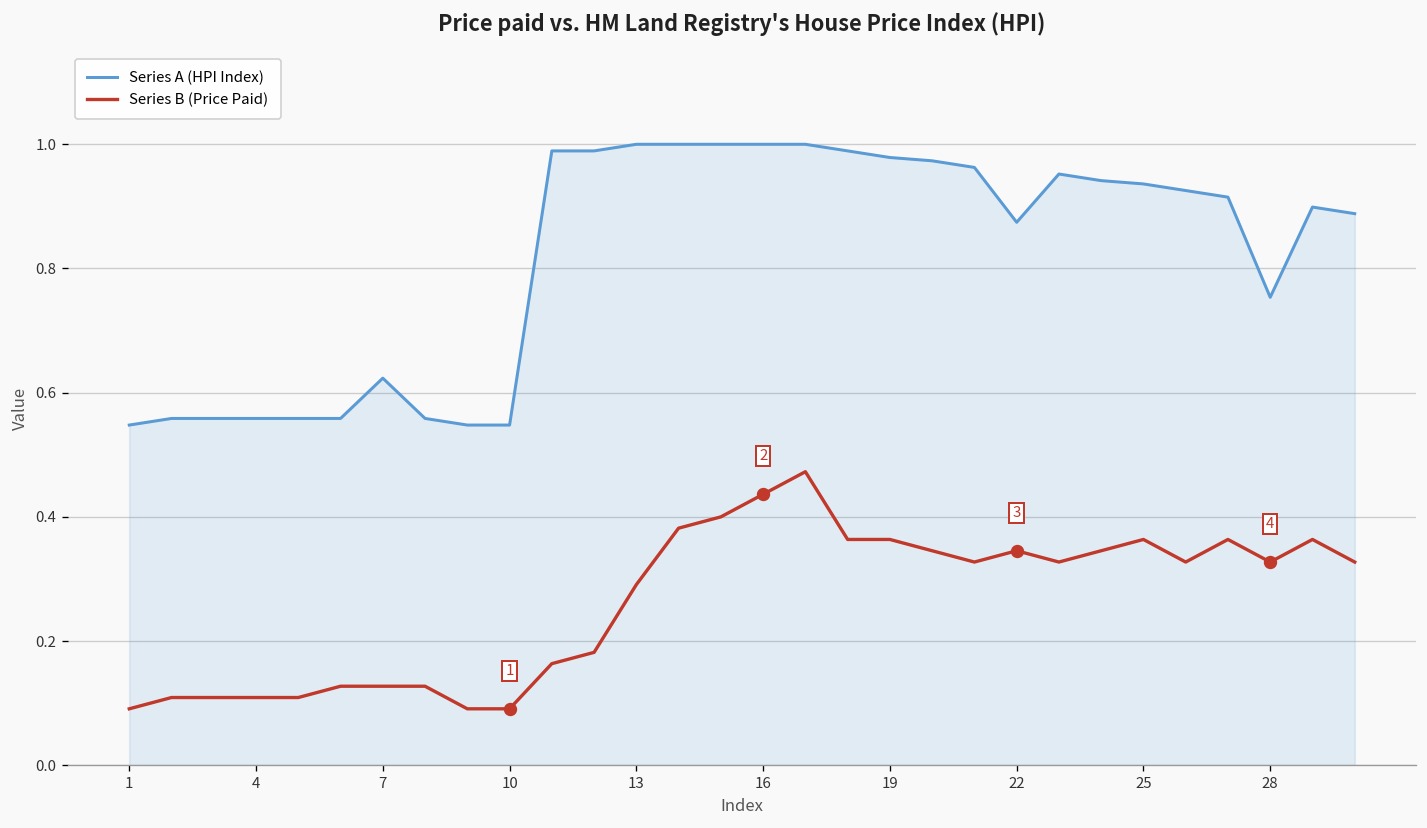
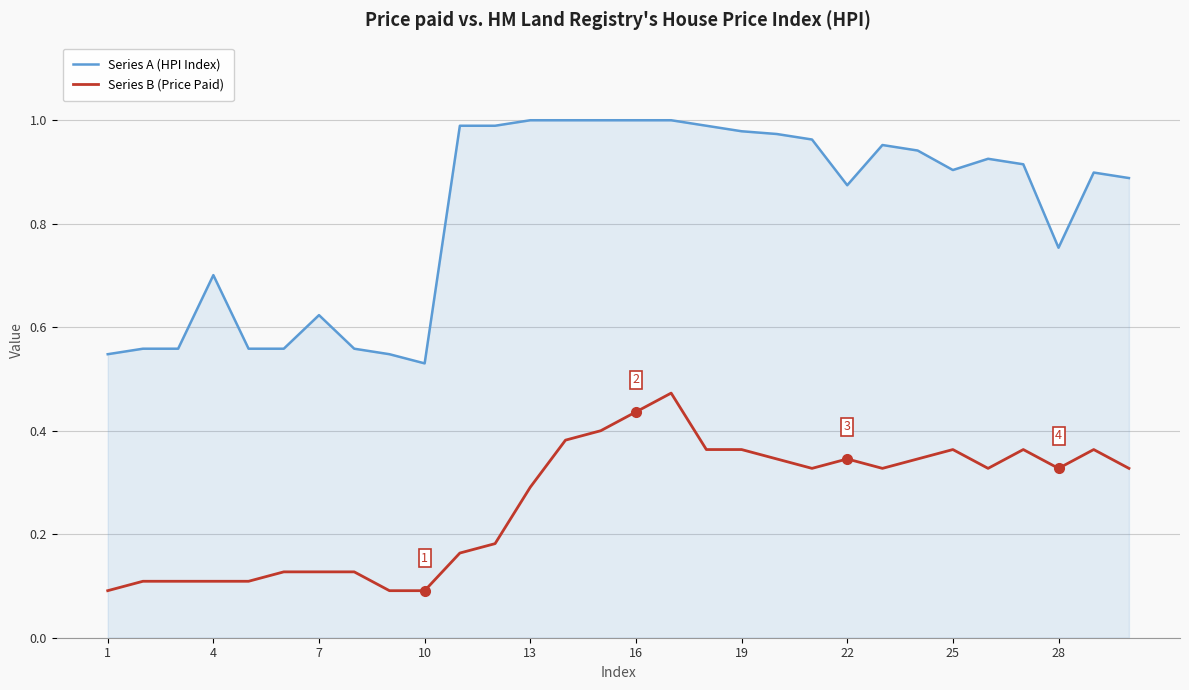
  {
    "Series A (HPI Index)": {
      "1": 0.55,
-     "4": 0.56,
+     "4": 0.70,
      "7": 0.62,
-     "10": 0.55,
+     "10": 0.53,
      "13": 1.00,
      "16": 1.00,
      "19": 0.98,
      "22": 0.87,
-     "25": 0.94,
+     "25": 0.90,
      "28": 0.75
    }
  }
